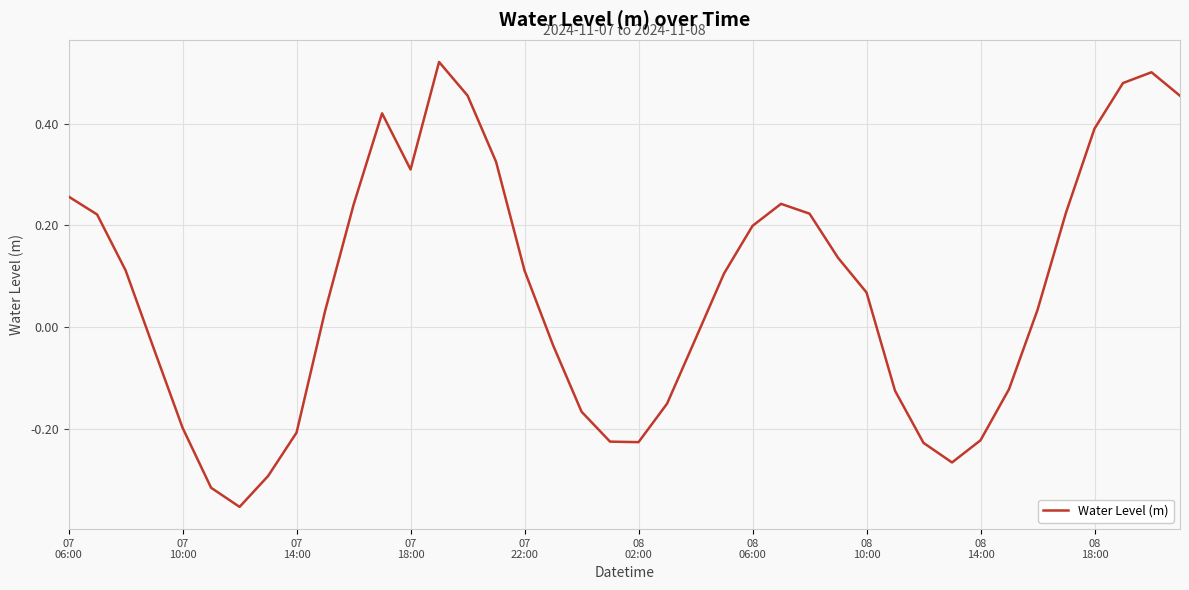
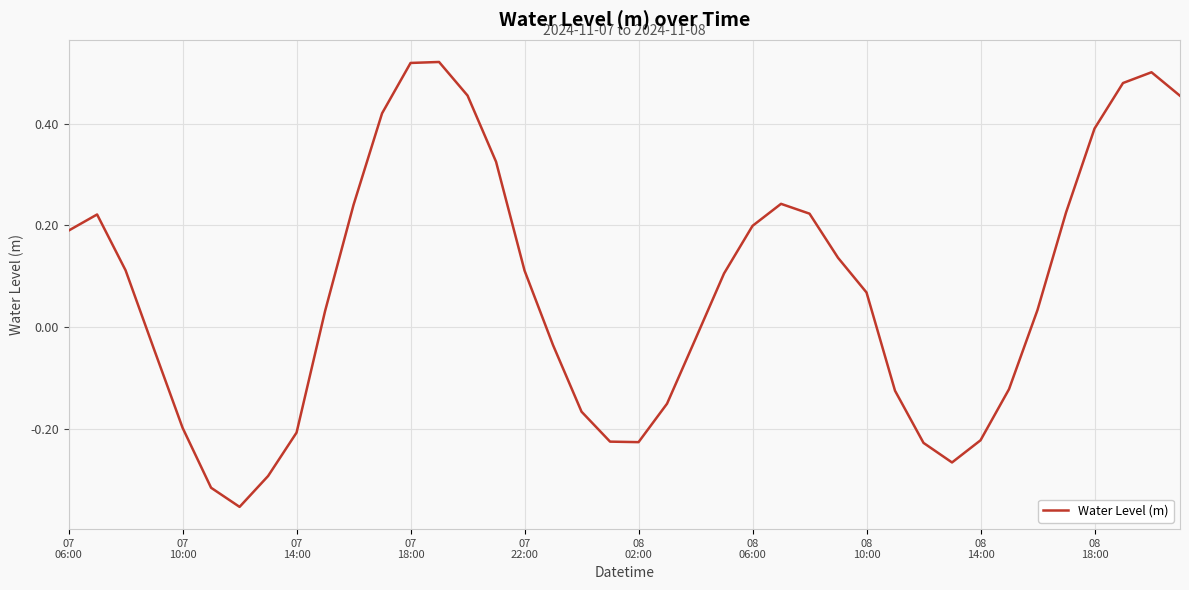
  {
-   "07 06:00": 0.26,
+   "07 06:00": 0.19,
    "07 10:00": -0.20,
    "07 14:00": -0.21,
-   "07 18:00": 0.31,
+   "07 18:00": 0.52,
    "07 22:00": 0.11,
    "08 02:00": -0.23,
    "08 06:00": 0.20,
    "08 10:00": 0.07,
    "08 14:00": -0.22,
    "08 18:00": 0.39
  }
